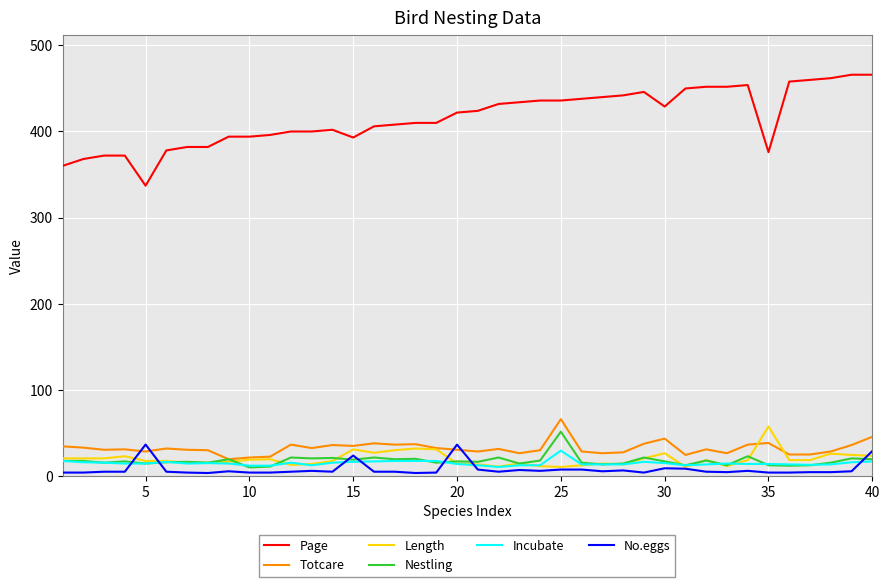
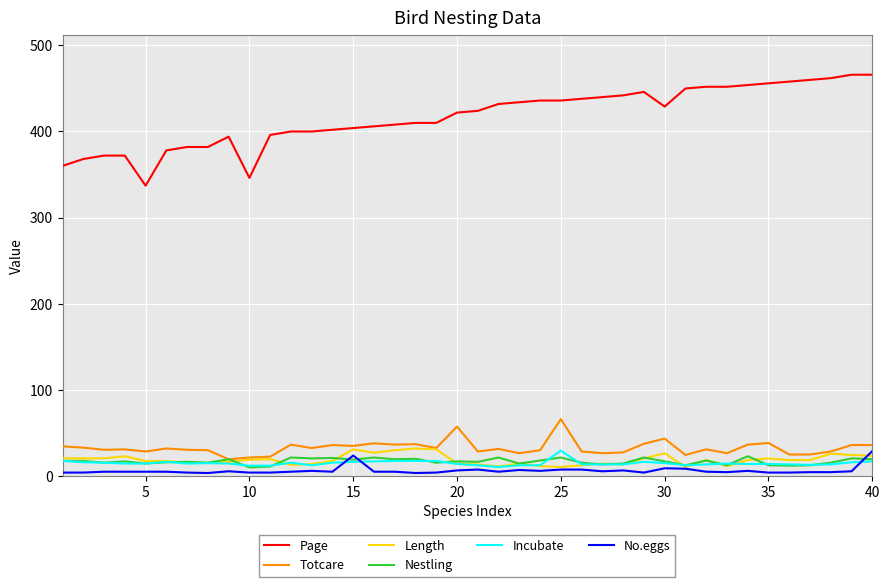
  {
    "Page": {
      "5": 340,
-     "10": 390,
-     "15": 390,
+     "10": 350,
+     "15": 400,
      "20": 420,
      "25": 440,
      "30": 430,
-     "35": 380,
+     "35": 460,
      "40": 470
    },
    "Totcare": {
      "5": 30,
      "15": 30,
-     "20": 30,
+     "20": 60,
      "25": 70,
      "30": 40,
      "35": 40,
-     "40": 50
+     "40": 40
    },
    "Length": {
      "5": 20,
      "15": 30,
      "30": 30,
-     "35": 60,
+     "35": 20,
      "40": 20
    },
    "Nestling": {
-     "25": 50
+     "25": 20
    },
    "Incubate": {
      "25": 30
    },
    "No.eggs": {
-     "5": 40,
+     "5": 0,
      "10": 0,
      "15": 20,
-     "20": 40,
+     "20": 10,
      "30": 10,
      "35": 0,
      "40": 30
    }
  }
